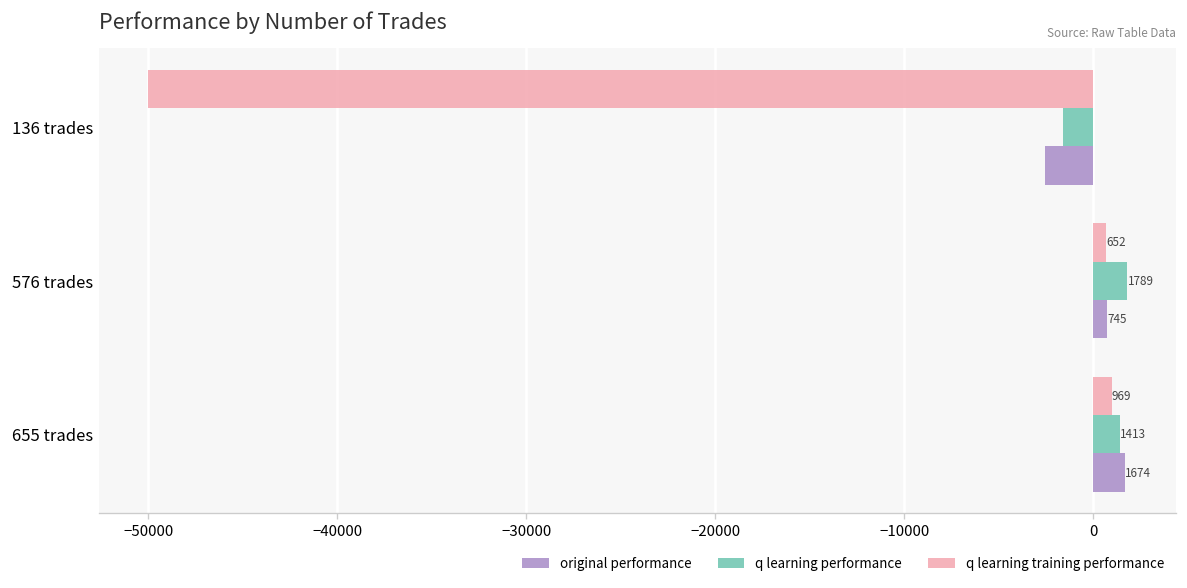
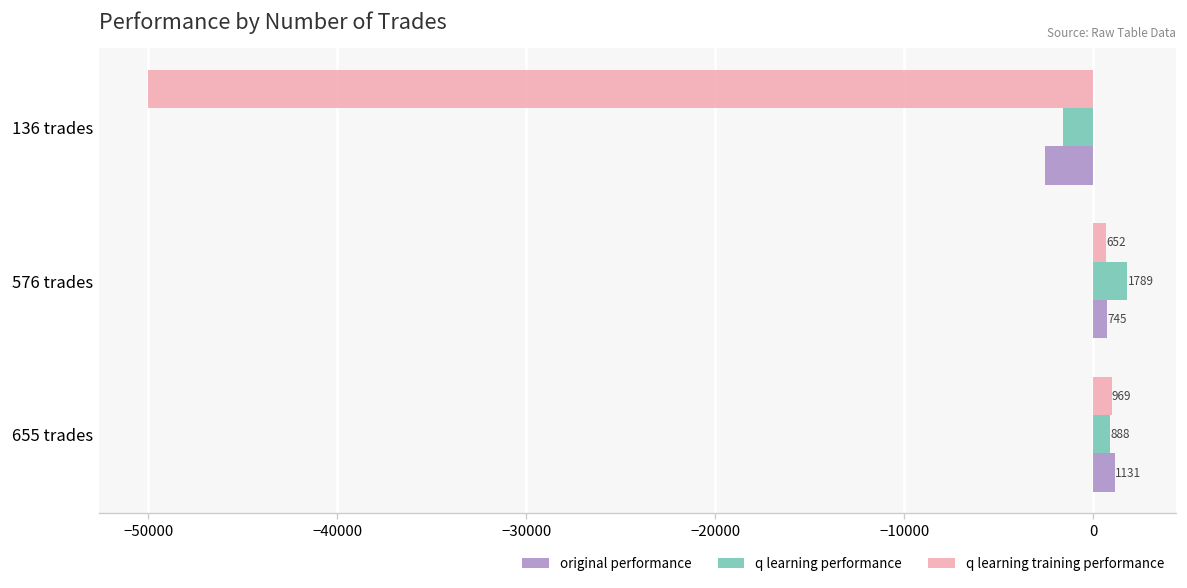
  {
    "original performance": {
      "576 trades": 745,
-     "655 trades": 1674
+     "655 trades": 1131
    },
    "q learning performance": {
      "576 trades": 1789,
-     "655 trades": 1413
+     "655 trades": 888
    },
    "q learning training performance": {
      "576 trades": 652,
      "655 trades": 969
    }
  }
